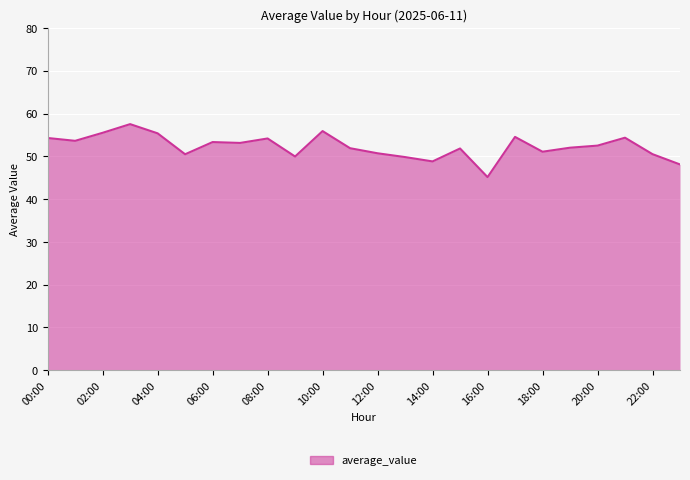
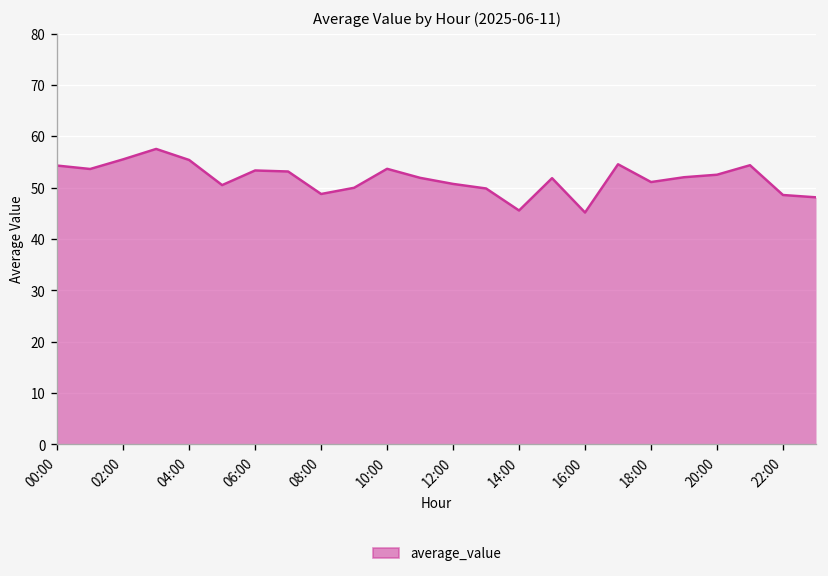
  {
    "00:00": 54,
    "02:00": 56,
    "04:00": 55,
    "06:00": 53,
-   "08:00": 54,
-   "10:00": 56,
+   "08:00": 49,
+   "10:00": 54,
    "12:00": 51,
-   "14:00": 49,
+   "14:00": 46,
    "16:00": 45,
    "18:00": 51,
    "20:00": 53,
-   "22:00": 51
+   "22:00": 49
  }
